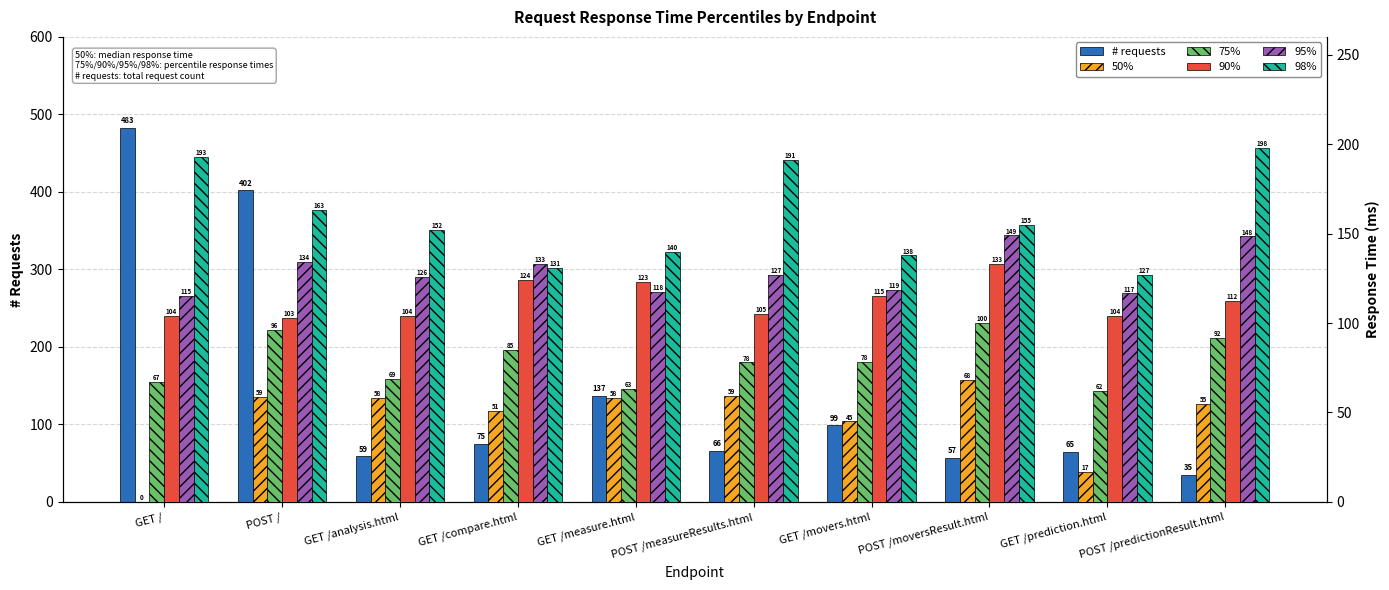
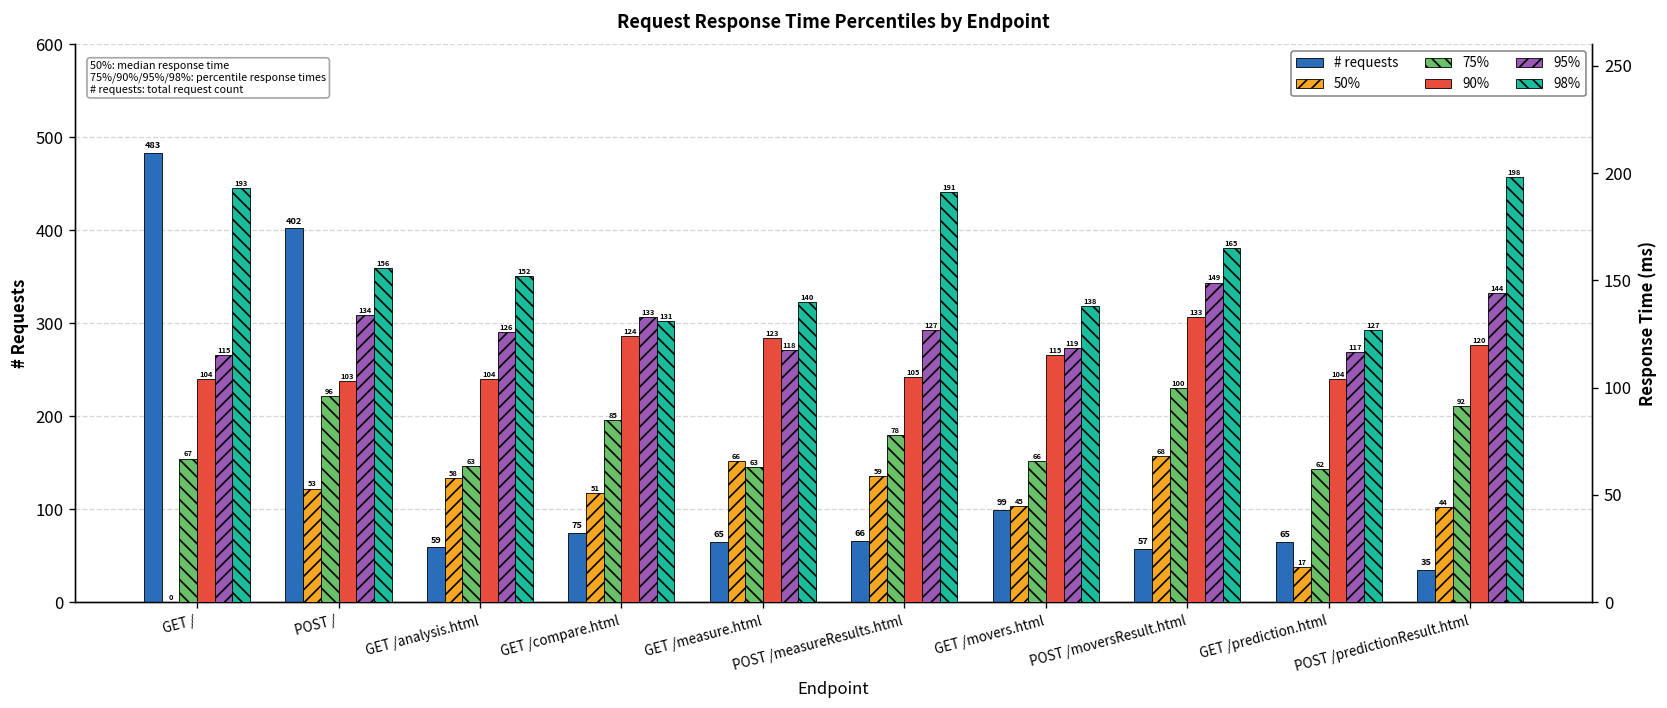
  {
    "# requests": {
      "GET /": 483,
      "POST /": 402,
      "GET /analysis.html": 59,
      "GET /compare.html": 75,
-     "GET /measure.html": 137,
+     "GET /measure.html": 65,
      "POST /measureResults.html": 66,
      "GET /movers.html": 99,
      "POST /moversResult.html": 57,
      "GET /prediction.html": 65,
      "POST /predictionResult.html": 35
    },
    "50%": {
      "GET /": 0,
-     "POST /": 59,
+     "POST /": 53,
      "GET /analysis.html": 58,
      "GET /compare.html": 51,
-     "GET /measure.html": 58,
+     "GET /measure.html": 66,
      "POST /measureResults.html": 59,
      "GET /movers.html": 45,
      "POST /moversResult.html": 68,
      "GET /prediction.html": 17,
-     "POST /predictionResult.html": 55
+     "POST /predictionResult.html": 44
    },
    "75%": {
      "GET /": 67,
      "POST /": 96,
-     "GET /analysis.html": 69,
+     "GET /analysis.html": 63,
      "GET /compare.html": 85,
      "GET /measure.html": 63,
      "POST /measureResults.html": 78,
-     "GET /movers.html": 78,
+     "GET /movers.html": 66,
      "POST /moversResult.html": 100,
      "GET /prediction.html": 62,
      "POST /predictionResult.html": 92
    },
    "90%": {
      "GET /": 104,
      "POST /": 103,
      "GET /analysis.html": 104,
      "GET /compare.html": 124,
      "GET /measure.html": 123,
      "POST /measureResults.html": 105,
      "GET /movers.html": 115,
      "POST /moversResult.html": 133,
      "GET /prediction.html": 104,
-     "POST /predictionResult.html": 112
+     "POST /predictionResult.html": 120
    },
    "95%": {
      "GET /": 115,
      "POST /": 134,
      "GET /analysis.html": 126,
      "GET /compare.html": 133,
      "GET /measure.html": 118,
      "POST /measureResults.html": 127,
      "GET /movers.html": 119,
      "POST /moversResult.html": 149,
      "GET /prediction.html": 117,
-     "POST /predictionResult.html": 148
+     "POST /predictionResult.html": 144
    },
    "98%": {
      "GET /": 193,
-     "POST /": 163,
+     "POST /": 156,
      "GET /analysis.html": 152,
      "GET /compare.html": 131,
      "GET /measure.html": 140,
      "POST /measureResults.html": 191,
      "GET /movers.html": 138,
-     "POST /moversResult.html": 155,
+     "POST /moversResult.html": 165,
      "GET /prediction.html": 127,
      "POST /predictionResult.html": 198
    }
  }
